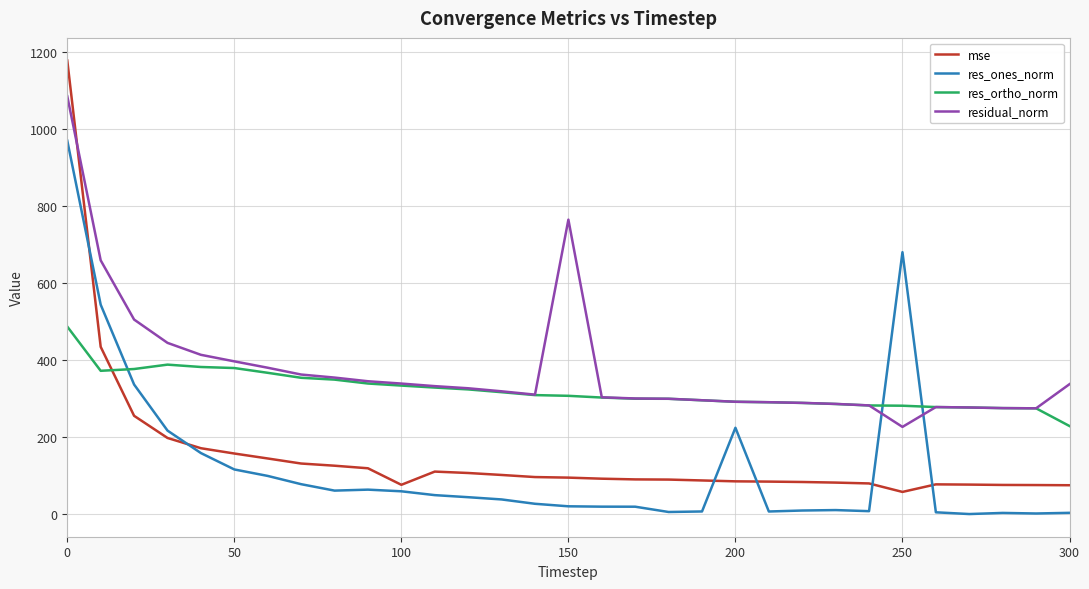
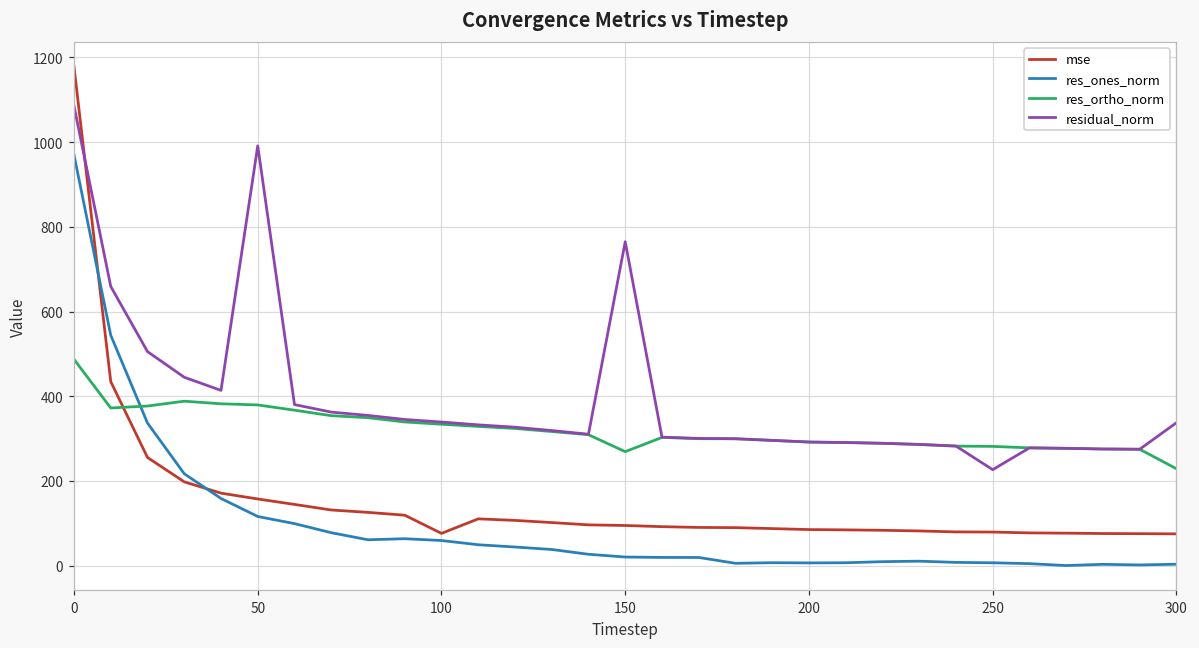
  {
    "mse": {
      "0": 1180,
      "50": 160,
      "100": 80,
      "150": 90,
      "200": 90,
-     "250": 60,
+     "250": 80,
      "300": 80
    },
    "res_ones_norm": {
      "0": 970,
      "50": 120,
      "100": 60,
      "150": 20,
-     "200": 220,
-     "250": 680,
+     "200": 10,
+     "250": 10,
      "300": 0
    },
    "res_ortho_norm": {
      "0": 490,
      "50": 380,
-     "150": 310,
+     "150": 270,
      "250": 280,
      "300": 230
    },
    "residual_norm": {
      "0": 1090,
-     "50": 400,
+     "50": 990,
      "150": 760,
      "250": 230,
      "300": 340
    }
  }
